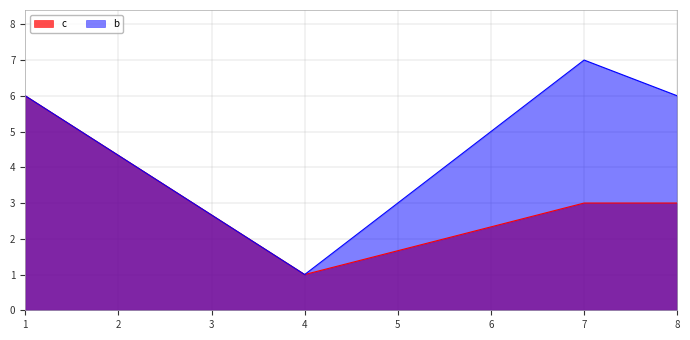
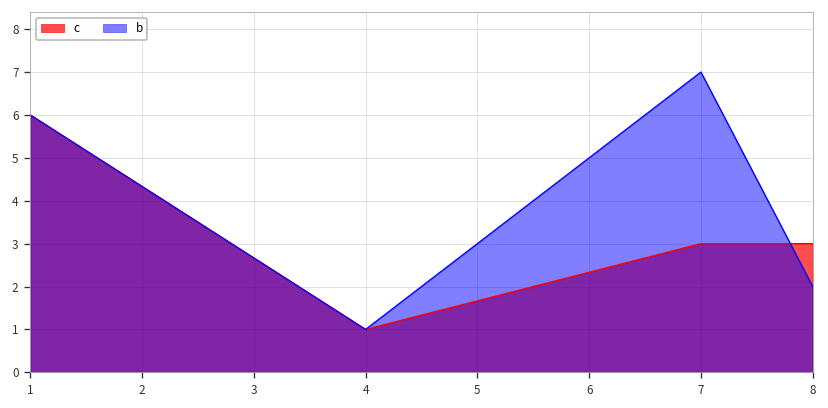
  {
    "c": {
      "7": 3,
      "8": 3
    },
    "b": {
      "7": 7,
-     "8": 6
+     "8": 2
    }
  }
